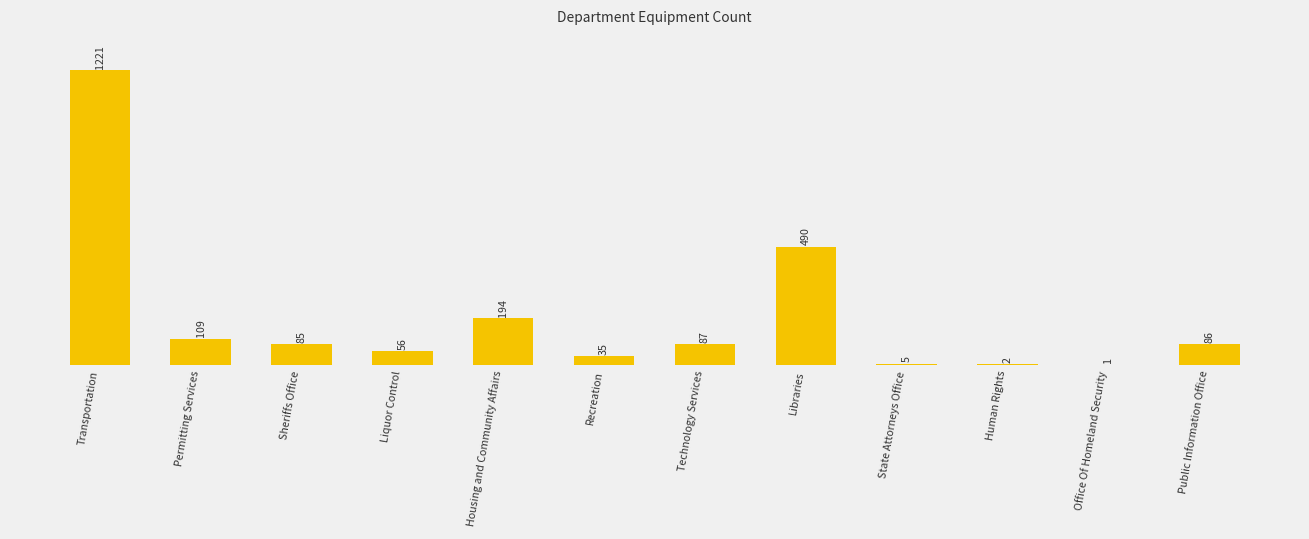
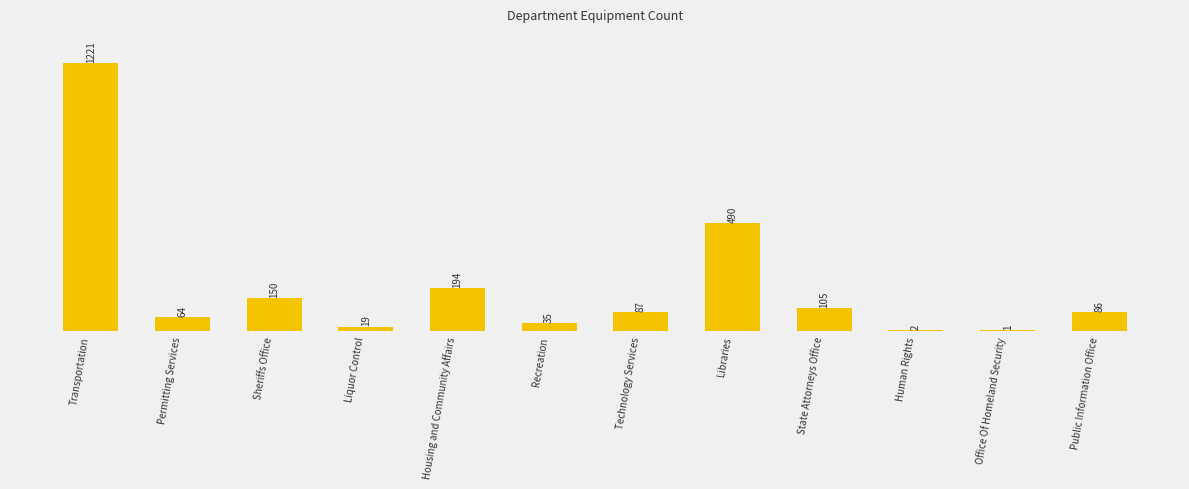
  {
    "Transportation": 1221,
-   "Permitting Services": 109,
-   "Sheriffs Office": 85,
-   "Liquor Control": 56,
+   "Permitting Services": 64,
+   "Sheriffs Office": 150,
+   "Liquor Control": 19,
    "Housing and Community Affairs": 194,
    "Recreation": 35,
    "Technology Services": 87,
    "Libraries": 490,
-   "State Attorneys Office": 5,
+   "State Attorneys Office": 105,
    "Human Rights": 2,
    "Office Of Homeland Security": 1,
    "Public Information Office": 86
  }
